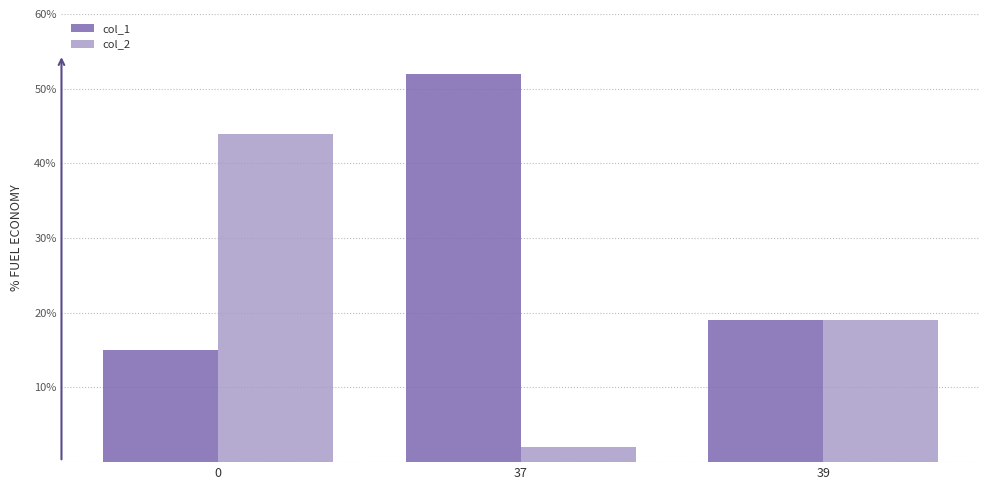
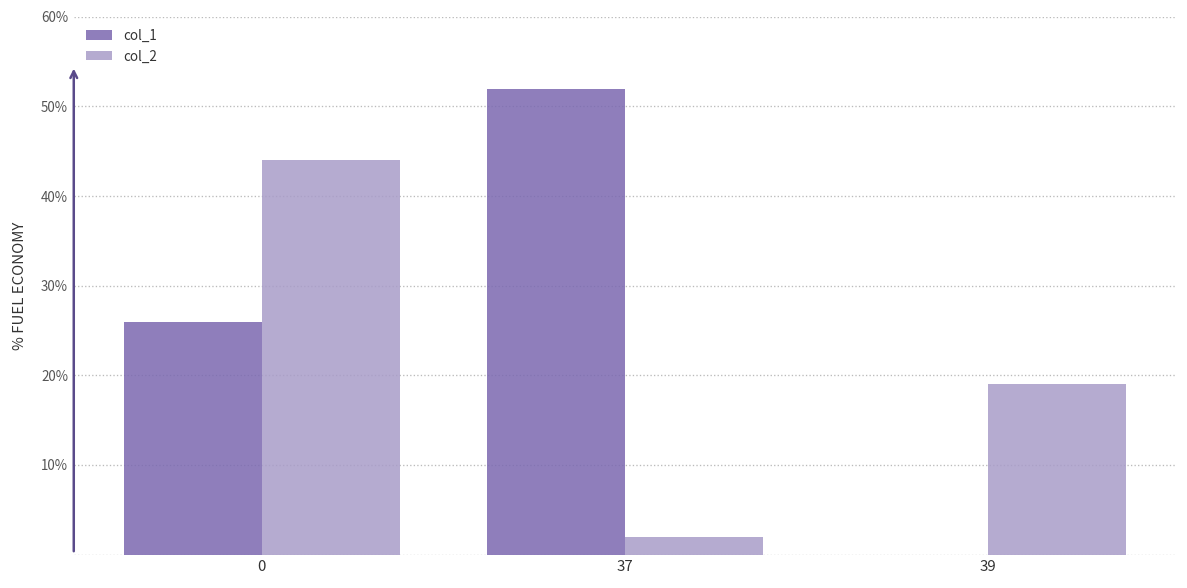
  {
    "col_1": {
-     "0": "15%",
+     "0": "26%",
      "37": "52%",
-     "39": "19%"
+     "39": "0%"
    },
    "col_2": {
      "0": "44%",
      "37": "2%",
      "39": "19%"
    }
  }
